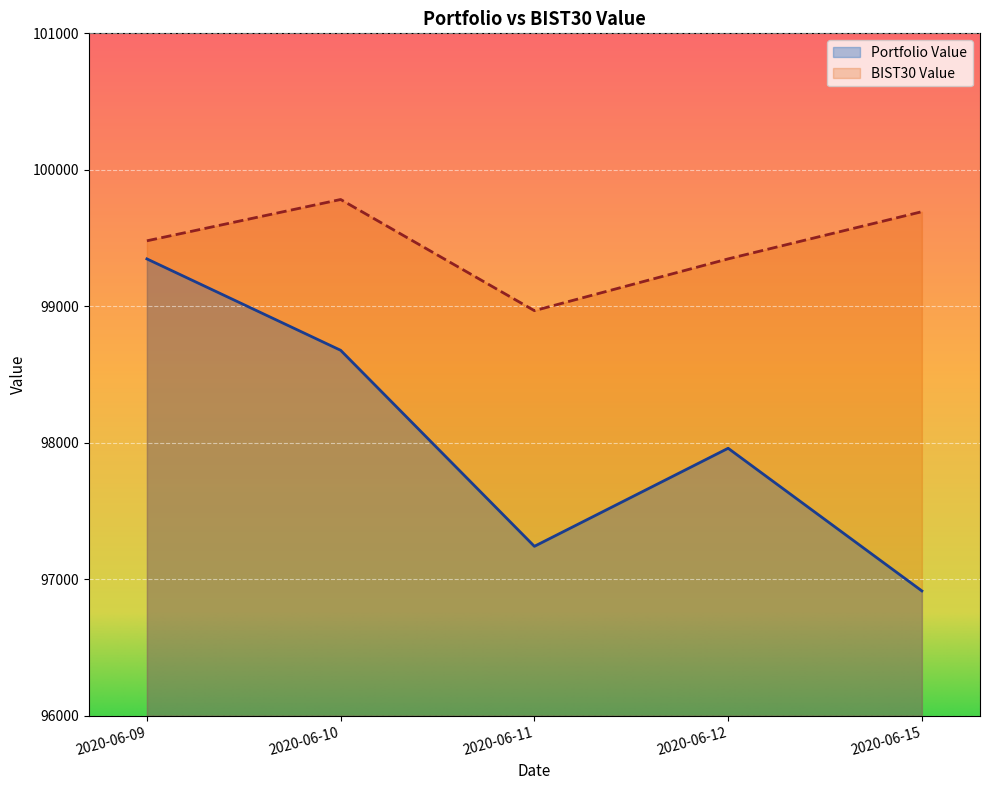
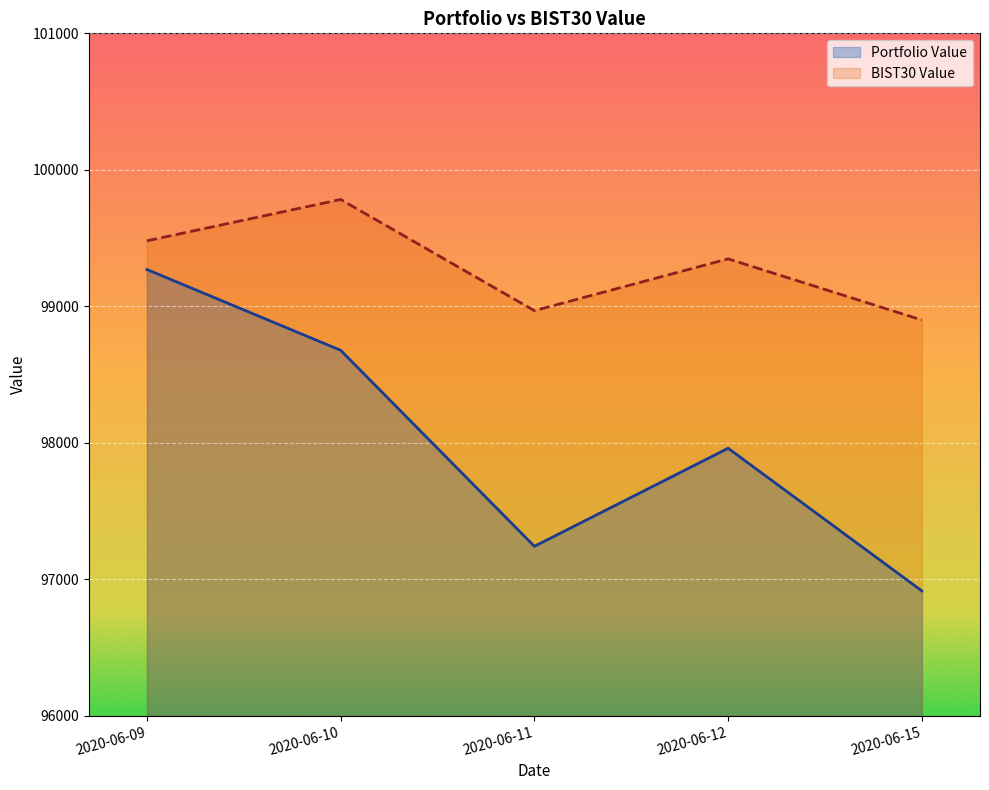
  {
    "Portfolio Value": {
-     "2020-06-09": 99350,
+     "2020-06-09": 99270,
      "2020-06-10": 98680,
      "2020-06-11": 97240,
      "2020-06-12": 97960,
      "2020-06-15": 96910
    },
    "BIST30 Value": {
      "2020-06-09": 99480,
      "2020-06-10": 99780,
      "2020-06-11": 98970,
      "2020-06-12": 99350,
-     "2020-06-15": 99690
+     "2020-06-15": 98900
    }
  }
